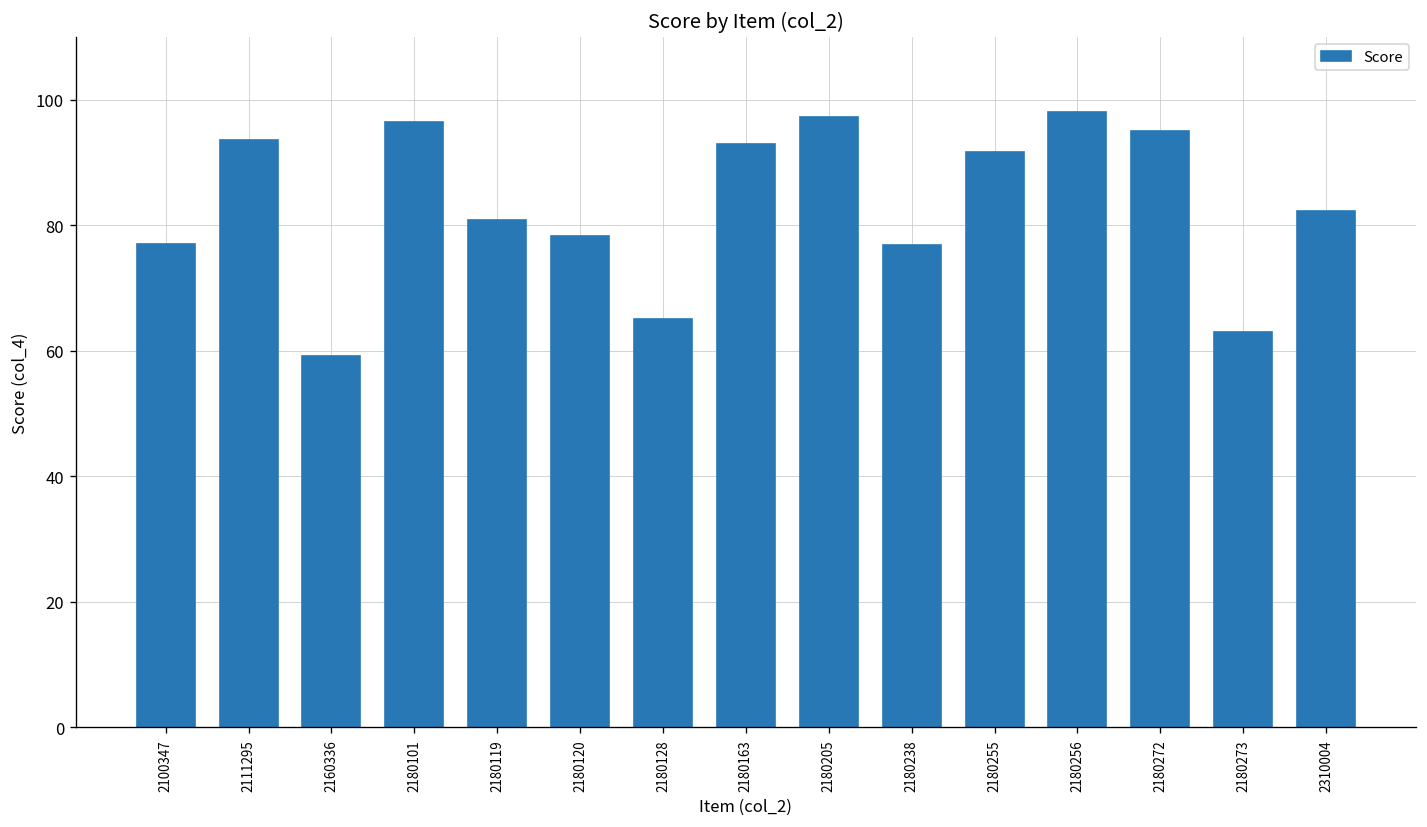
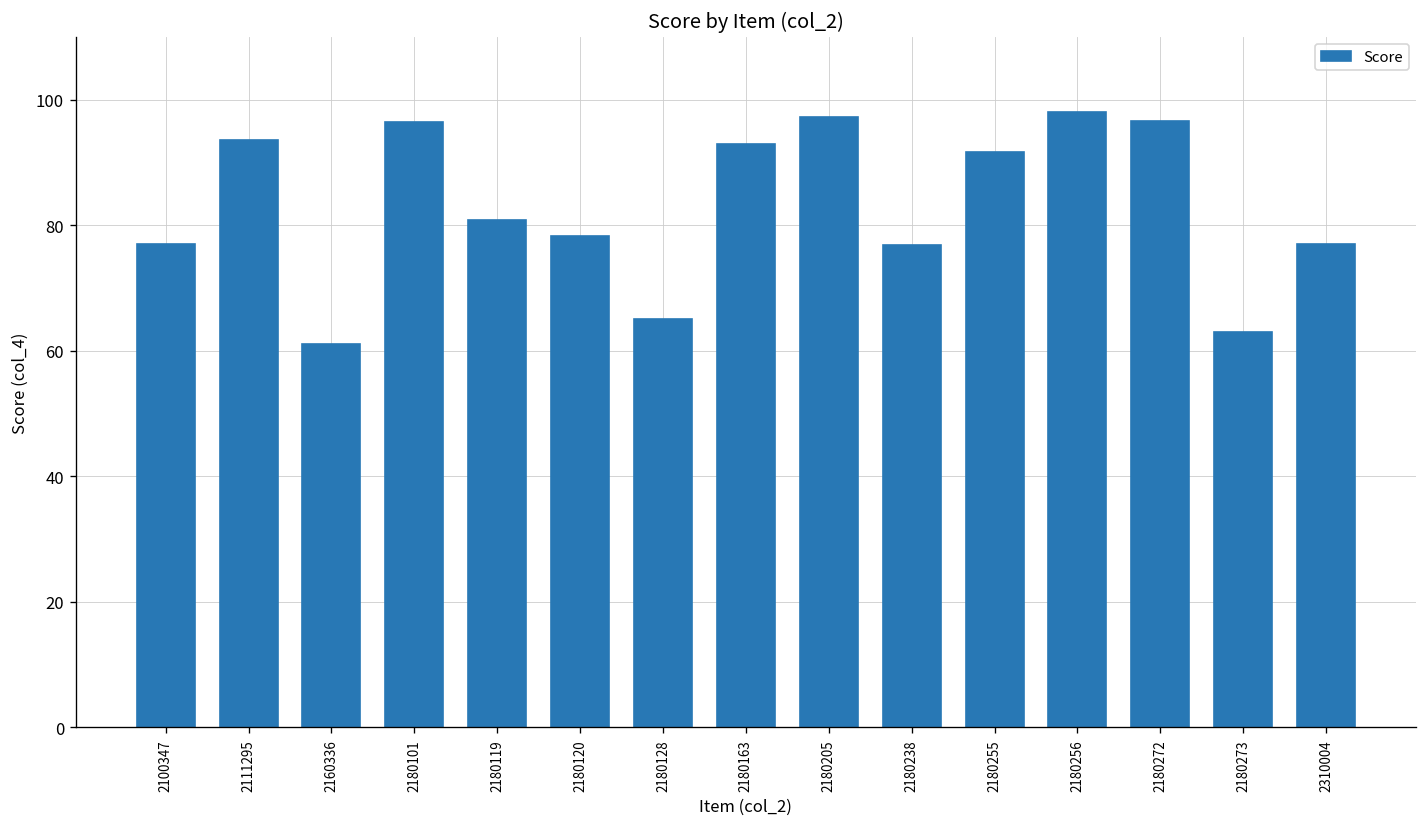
  {
    "2100347": 77,
    "2111295": 94,
-   "2160336": 59,
+   "2160336": 61,
    "2180101": 97,
    "2180119": 81,
    "2180120": 78,
    "2180128": 65,
    "2180163": 93,
    "2180205": 97,
    "2180238": 77,
    "2180255": 92,
    "2180256": 98,
-   "2180272": 95,
+   "2180272": 97,
    "2180273": 63,
-   "2310004": 82
+   "2310004": 77
  }
